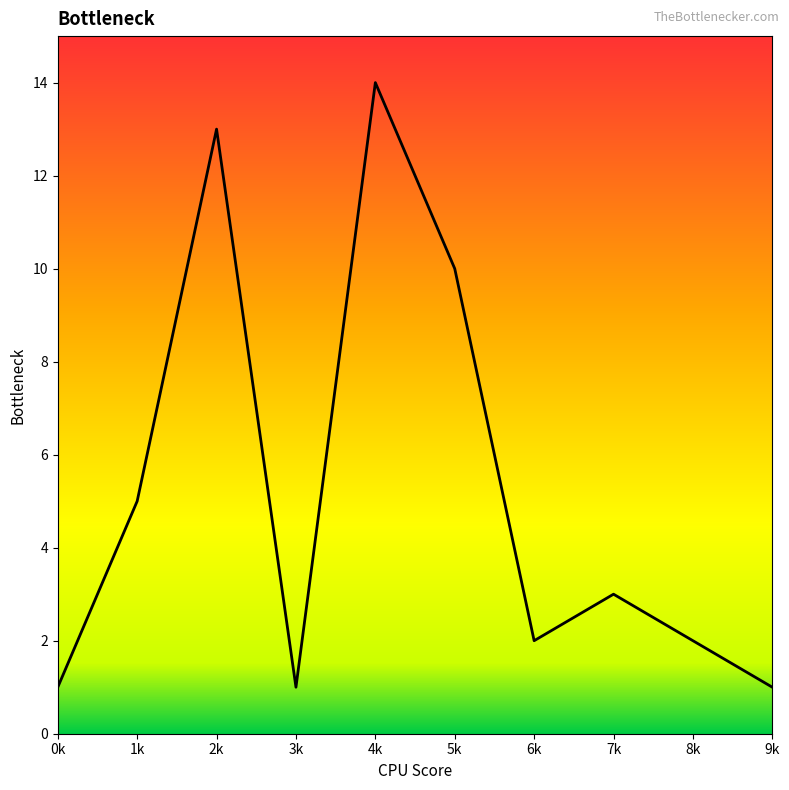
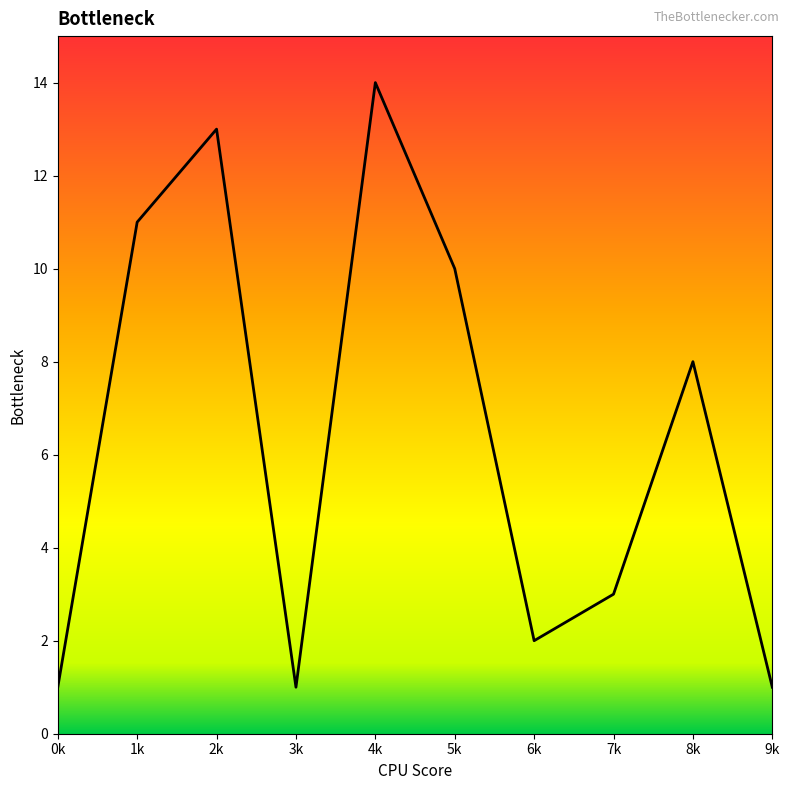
  {
    "0k": 1,
-   "1k": 5,
+   "1k": 11,
    "2k": 13,
    "3k": 1,
    "4k": 14,
    "5k": 10,
    "6k": 2,
    "7k": 3,
-   "8k": 2,
+   "8k": 8,
    "9k": 1
  }
